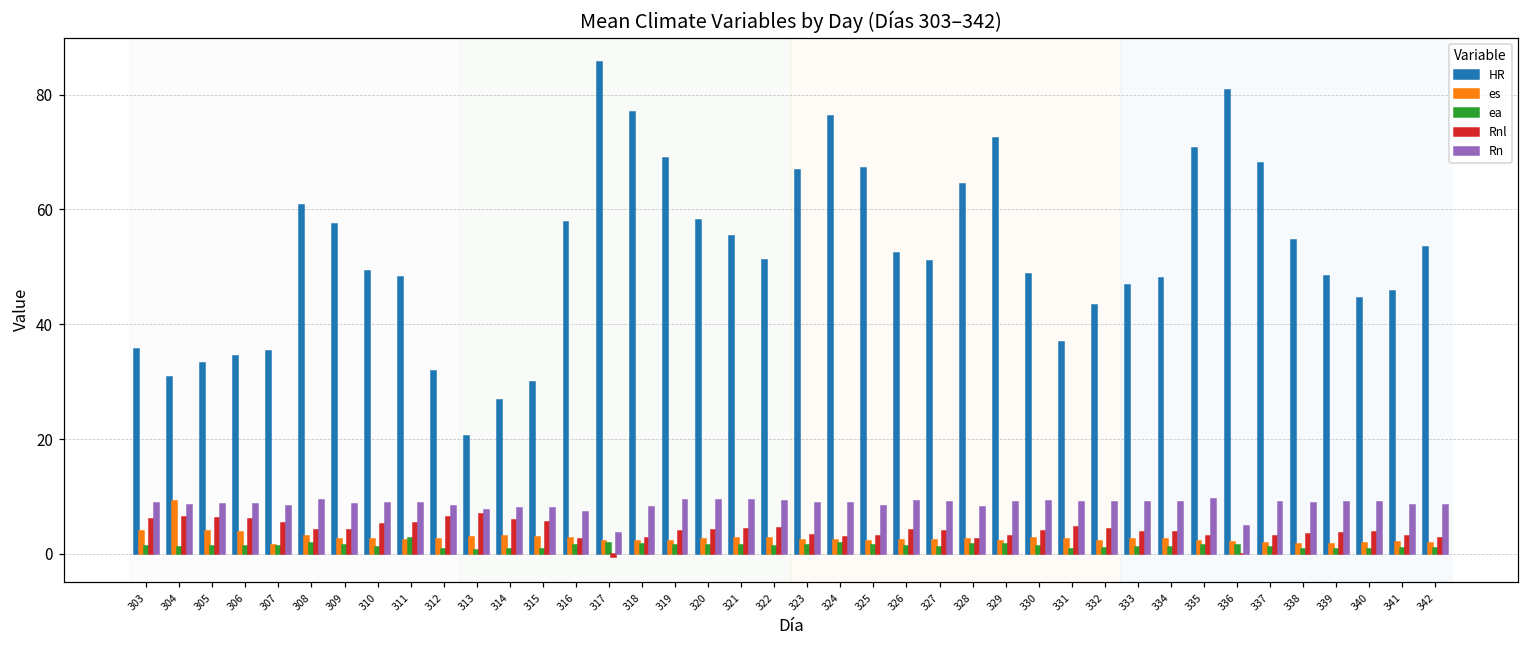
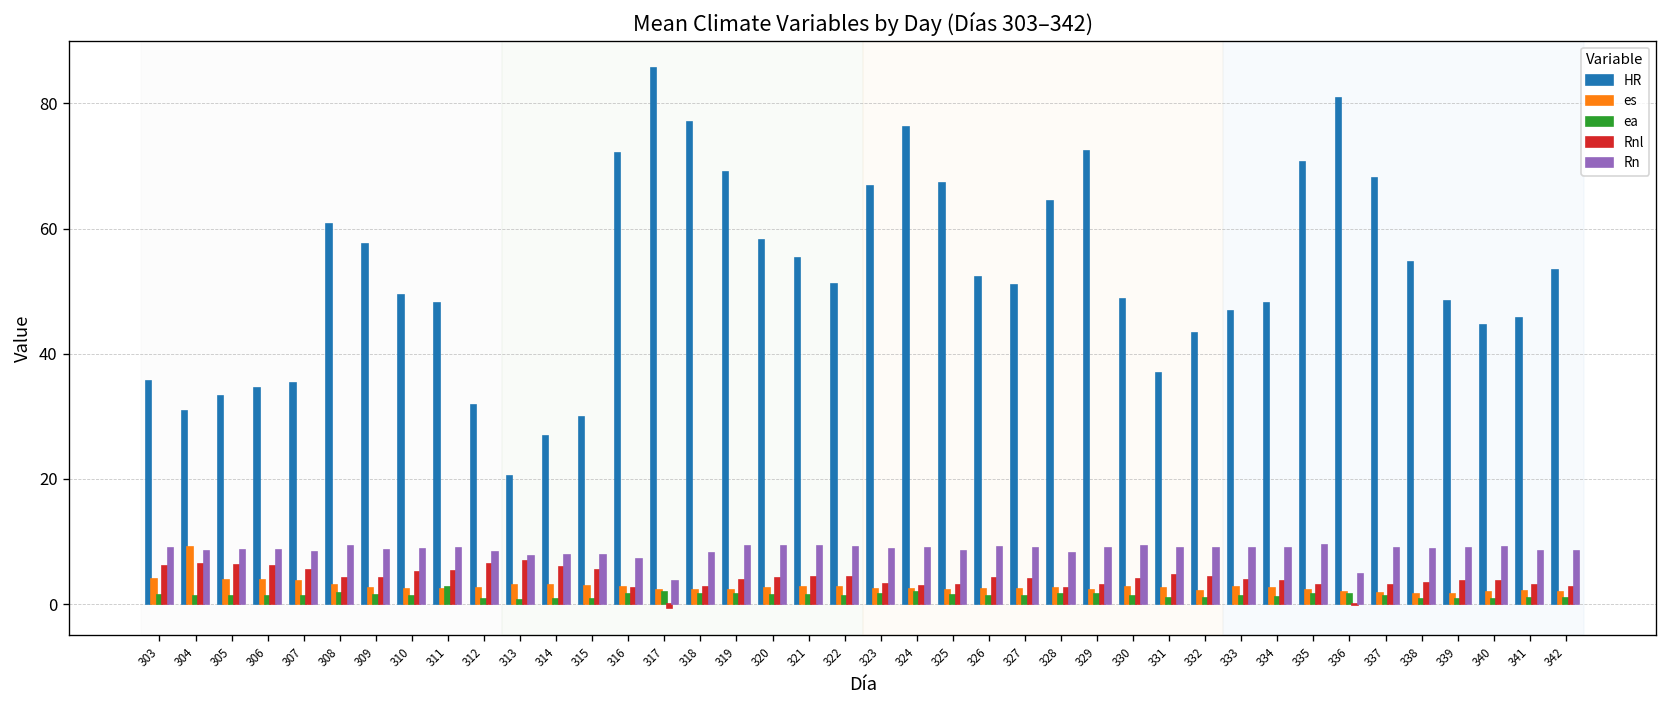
  {
    "HR": {
      "303": 36,
      "304": 31,
      "305": 33,
      "306": 34,
      "307": 35,
      "308": 61,
      "309": 58,
      "310": 49,
      "311": 48,
      "312": 32,
      "313": 20,
      "314": 27,
      "315": 30,
-     "316": 58,
+     "316": 72,
      "317": 86,
      "318": 77,
      "319": 69,
      "320": 58,
      "321": 55,
      "322": 51,
      "323": 67,
      "324": 76,
      "325": 67,
      "326": 52,
      "327": 51,
      "328": 64,
      "329": 72,
      "330": 49,
      "331": 37,
      "332": 43,
      "333": 47,
      "334": 48,
      "335": 71,
      "336": 81,
      "337": 68,
      "338": 55,
      "339": 48,
      "340": 45,
      "341": 46,
      "342": 53
    },
    "es": {
      "303": 4,
      "304": 9,
      "305": 4,
      "306": 4,
-     "307": 2,
+     "307": 4,
      "308": 3,
      "309": 3,
      "310": 3,
      "311": 2,
      "312": 3,
      "313": 3,
      "314": 3,
      "315": 3,
      "316": 3,
      "317": 2,
      "318": 2,
      "319": 2,
      "320": 3,
      "321": 3,
      "322": 3,
      "323": 2,
      "324": 2,
      "325": 2,
      "326": 2,
      "327": 2,
      "328": 3,
      "329": 2,
      "330": 3,
      "331": 3,
      "332": 2,
      "333": 3,
      "334": 3,
      "335": 2,
      "336": 2,
      "337": 2,
      "338": 2,
      "339": 2,
      "340": 2,
      "341": 2,
      "342": 2
    },
    "ea": {
      "303": 1,
      "304": 1,
      "305": 1,
      "306": 1,
      "307": 1,
      "308": 2,
      "309": 2,
      "310": 1,
      "311": 3,
      "312": 1,
      "313": 1,
      "314": 1,
      "315": 1,
      "316": 2,
      "317": 2,
      "318": 2,
      "319": 2,
      "320": 2,
      "321": 2,
      "322": 1,
      "323": 2,
      "324": 2,
      "325": 2,
      "326": 1,
      "327": 1,
      "328": 2,
      "329": 2,
      "330": 1,
      "331": 1,
      "332": 1,
      "333": 1,
      "334": 1,
      "335": 2,
      "336": 2,
      "337": 1,
      "338": 1,
      "339": 1,
      "340": 1,
      "341": 1,
      "342": 1
    },
    "Rnl": {
      "303": 6,
      "304": 6,
      "305": 6,
      "306": 6,
      "307": 5,
      "308": 4,
      "309": 4,
      "310": 5,
      "311": 5,
      "312": 6,
      "313": 7,
      "314": 6,
      "315": 5,
      "316": 3,
      "317": -1,
      "318": 3,
      "319": 4,
      "320": 4,
      "321": 4,
      "322": 4,
      "323": 3,
      "324": 3,
      "325": 3,
      "326": 4,
      "327": 4,
      "328": 3,
      "329": 3,
      "330": 4,
      "331": 5,
      "332": 4,
      "333": 4,
      "334": 4,
      "335": 3,
      "337": 3,
      "338": 3,
      "339": 4,
      "340": 4,
      "341": 3,
      "342": 3
    },
    "Rn": {
      "303": 9,
      "304": 9,
      "305": 9,
      "306": 9,
      "307": 8,
      "308": 9,
      "309": 9,
      "310": 9,
      "311": 9,
      "312": 8,
      "313": 8,
      "314": 8,
      "315": 8,
      "316": 7,
      "317": 4,
      "318": 8,
      "319": 9,
      "320": 9,
      "321": 9,
      "322": 9,
      "323": 9,
      "324": 9,
      "325": 8,
      "326": 9,
      "327": 9,
      "328": 8,
      "329": 9,
      "330": 9,
      "331": 9,
      "332": 9,
      "333": 9,
      "334": 9,
      "335": 9,
      "336": 5,
      "337": 9,
      "338": 9,
      "339": 9,
      "340": 9,
      "341": 9,
      "342": 8
    }
  }
